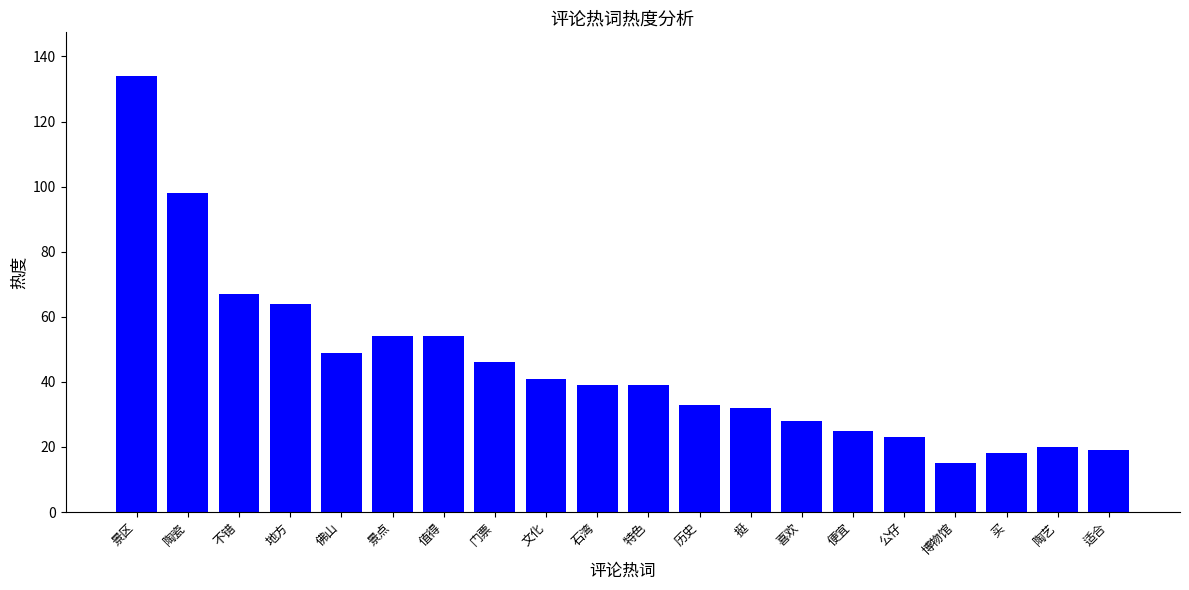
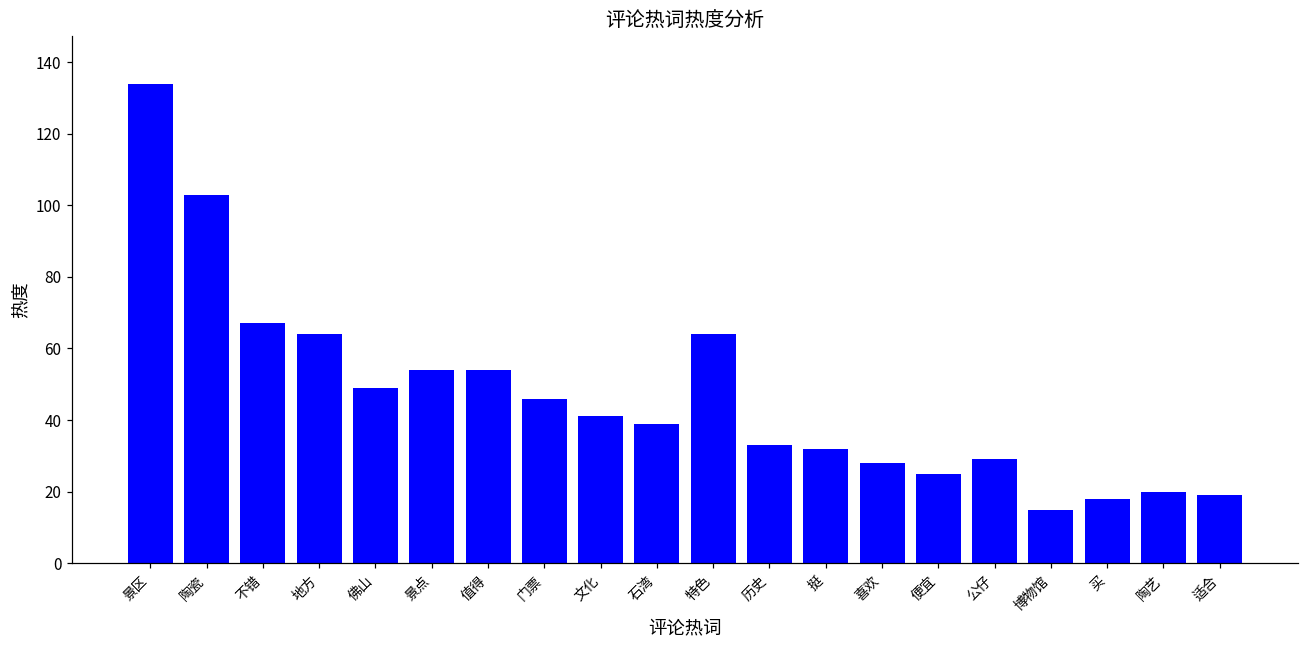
  {
    "景区": 134,
-   "陶瓷": 98,
+   "陶瓷": 103,
    "不错": 67,
    "地方": 64,
    "佛山": 49,
    "景点": 54,
    "值得": 54,
    "门票": 46,
    "文化": 41,
    "石湾": 39,
-   "特色": 39,
+   "特色": 64,
    "历史": 33,
    "挺": 32,
    "喜欢": 28,
    "便宜": 25,
-   "公仔": 23,
+   "公仔": 29,
    "博物馆": 15,
    "买": 18,
    "陶艺": 20,
    "适合": 19
  }
